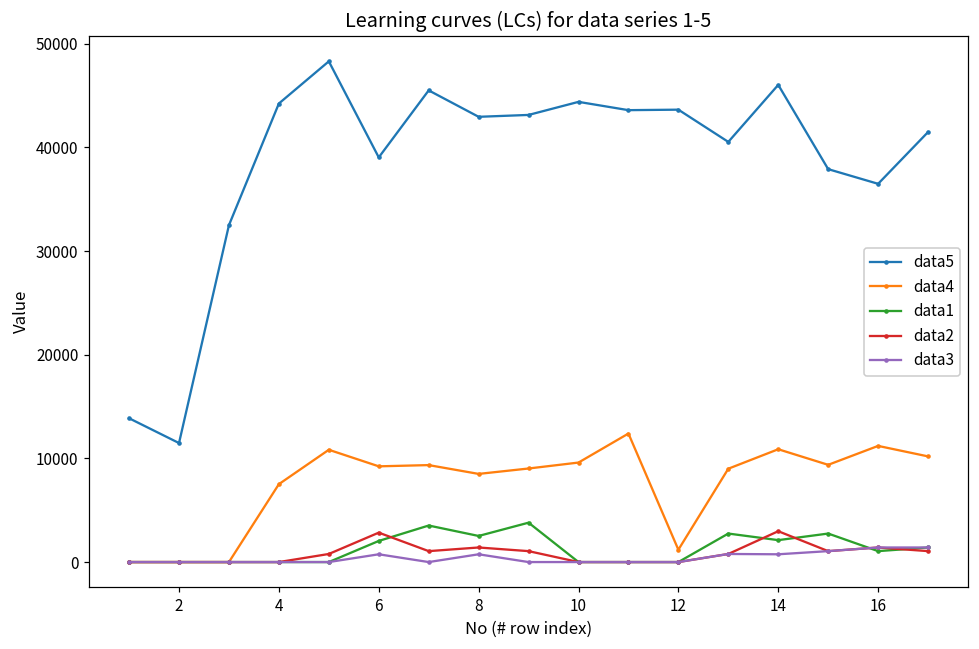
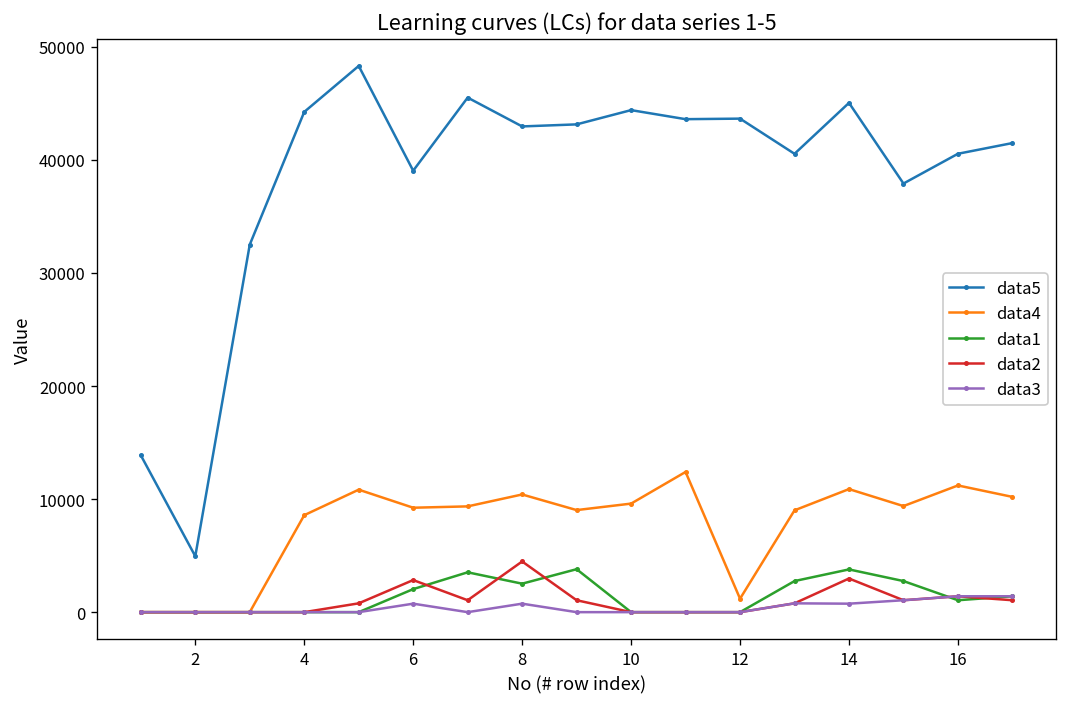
  {
    "data5": {
-     "2": 11000,
+     "2": 5000,
      "4": 44000,
      "6": 39000,
      "8": 43000,
      "10": 44000,
      "12": 44000,
-     "14": 46000,
-     "16": 36000
+     "14": 45000,
+     "16": 41000
    },
    "data4": {
-     "4": 8000,
+     "4": 9000,
      "6": 9000,
-     "8": 9000,
+     "8": 10000,
      "10": 10000,
      "12": 1000,
      "14": 11000,
      "16": 11000
    },
    "data1": {
      "6": 2000,
      "8": 3000,
-     "14": 2000,
+     "14": 4000,
      "16": 1000
    },
    "data2": {
      "6": 3000,
-     "8": 1000,
+     "8": 4000,
      "14": 3000
    },
    "data3": {
      "6": 1000,
      "8": 1000,
      "14": 1000
    }
  }
